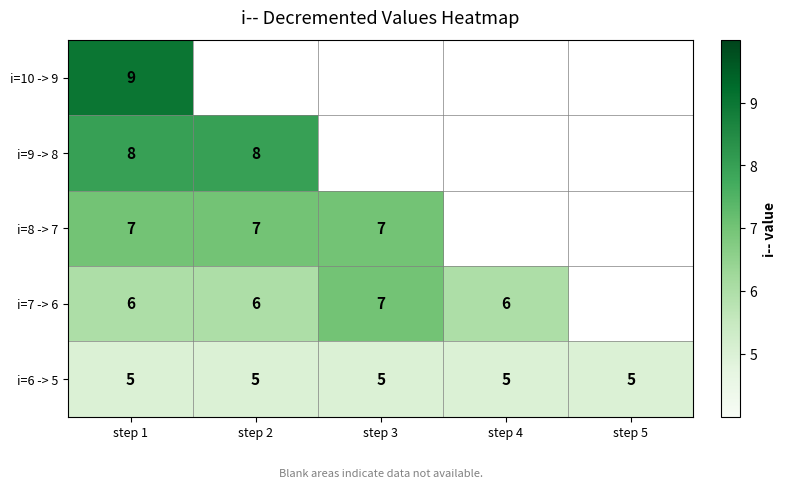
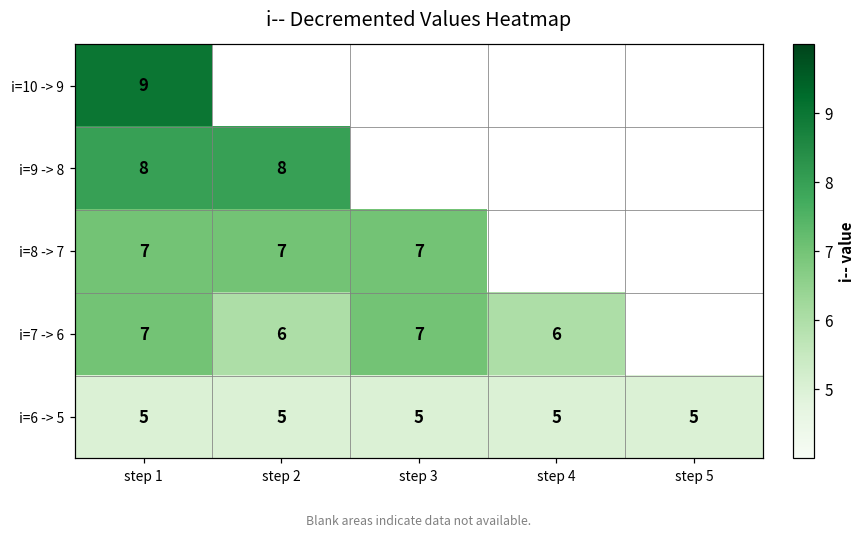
  {
    "i=10 -> 9": {
      "step 1": 9
    },
    "i=9 -> 8": {
      "step 1": 8,
      "step 2": 8
    },
    "i=8 -> 7": {
      "step 1": 7,
      "step 2": 7,
      "step 3": 7
    },
    "i=7 -> 6": {
-     "step 1": 6,
+     "step 1": 7,
      "step 2": 6,
      "step 3": 7,
      "step 4": 6
    },
    "i=6 -> 5": {
      "step 1": 5,
      "step 2": 5,
      "step 3": 5,
      "step 4": 5,
      "step 5": 5
    }
  }
